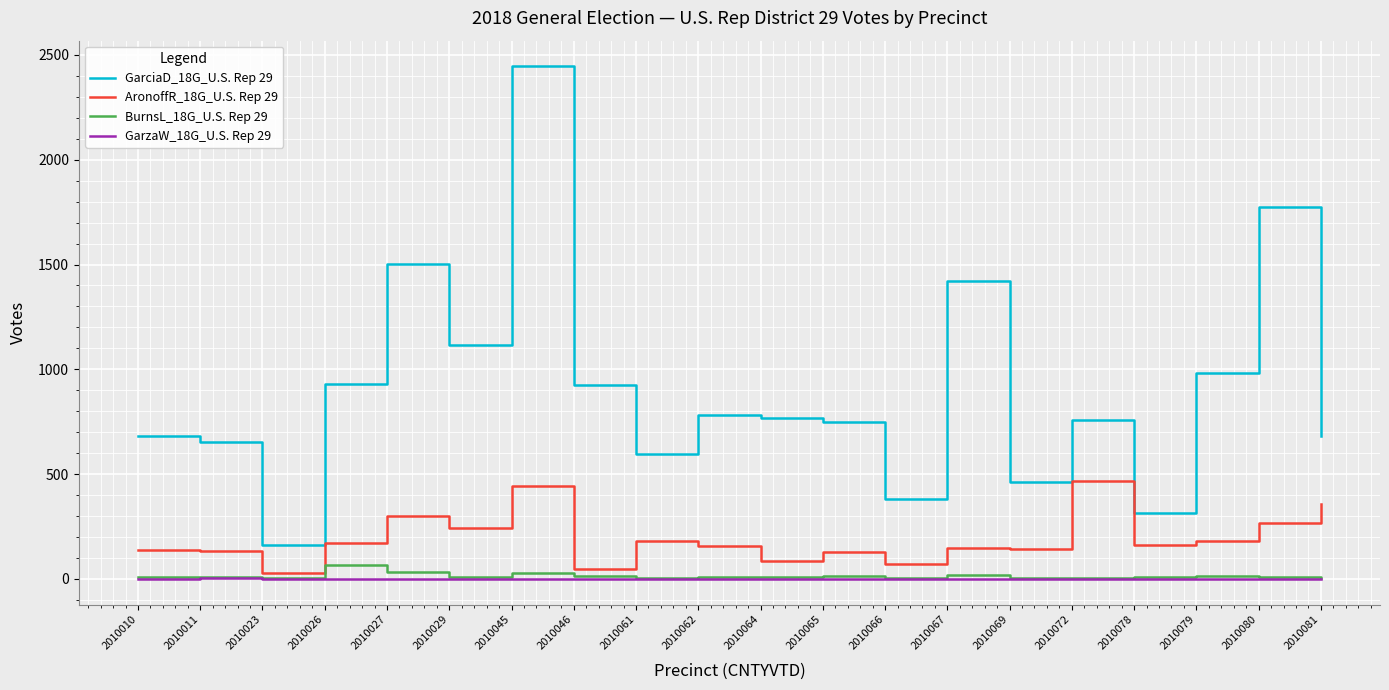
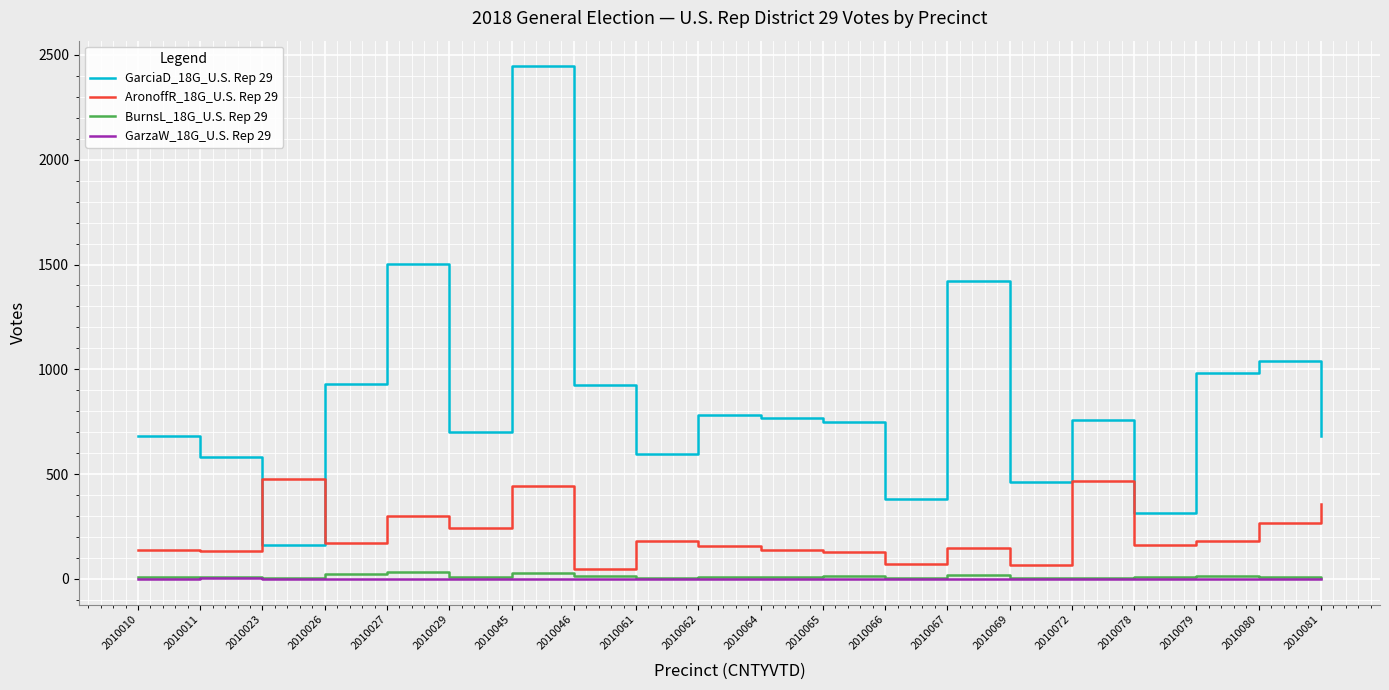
  {
    "GarciaD_18G_U.S. Rep 29": {
      "2010010": 680,
-     "2010011": 660,
+     "2010011": 580,
      "2010023": 160,
      "2010026": 930,
      "2010027": 1500,
-     "2010029": 1120,
+     "2010029": 700,
      "2010045": 2450,
      "2010046": 930,
      "2010061": 600,
      "2010062": 780,
      "2010064": 770,
      "2010065": 750,
      "2010066": 380,
      "2010067": 1420,
      "2010069": 460,
      "2010072": 760,
      "2010078": 320,
      "2010079": 980,
-     "2010080": 1770,
+     "2010080": 1040,
      "2010081": 680
    },
    "AronoffR_18G_U.S. Rep 29": {
      "2010010": 140,
      "2010011": 130,
-     "2010023": 30,
+     "2010023": 480,
      "2010026": 170,
      "2010027": 300,
      "2010029": 250,
      "2010045": 440,
      "2010046": 50,
      "2010061": 180,
      "2010062": 160,
-     "2010064": 90,
+     "2010064": 140,
      "2010065": 130,
      "2010066": 70,
      "2010067": 150,
-     "2010069": 140,
+     "2010069": 60,
      "2010072": 470,
      "2010078": 160,
      "2010079": 180,
      "2010080": 270,
      "2010081": 360
    },
    "BurnsL_18G_U.S. Rep 29": {
-     "2010026": 70,
+     "2010026": 20,
      "2010027": 30,
      "2010045": 30,
      "2010046": 20,
      "2010067": 20,
      "2010079": 10
    },
    "GarzaW_18G_U.S. Rep 29": {
      "2010026": 0,
      "2010027": 0,
      "2010045": 0,
      "2010046": 0,
      "2010067": 0,
      "2010079": 0
    }
  }
